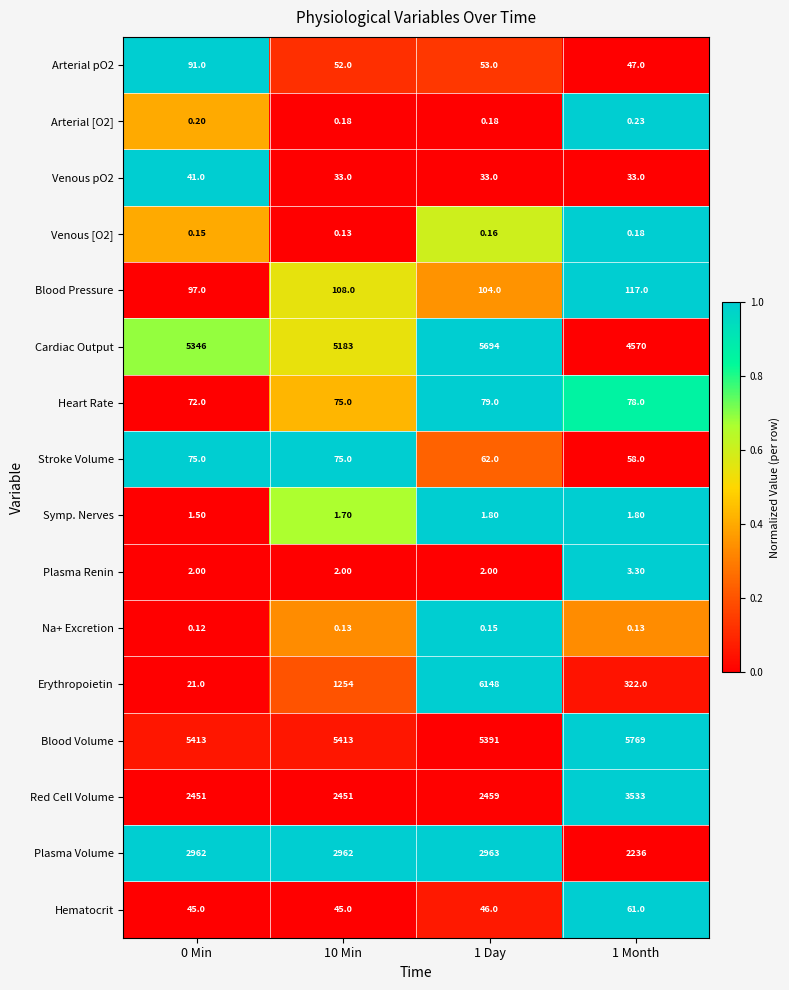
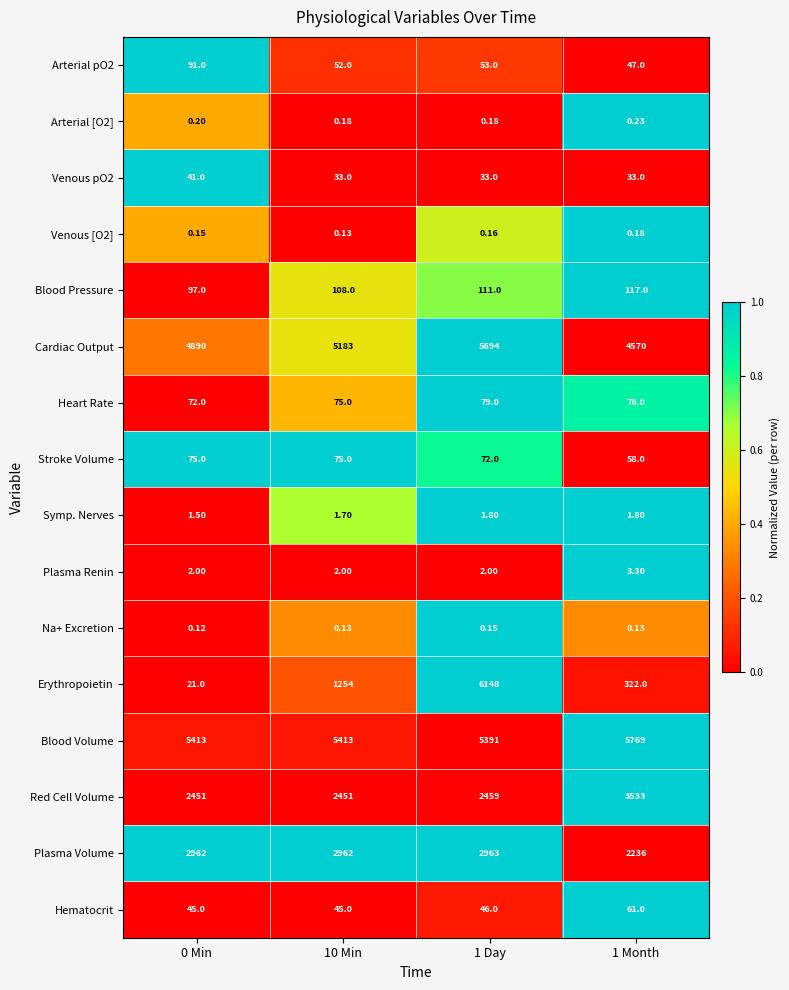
  {
    "Arterial pO2": {
      "0 Min": 91.0,
      "10 Min": 52.0,
      "1 Day": 53.0,
      "1 Month": 47.0
    },
    "Arterial [O2]": {
      "0 Min": 0.20,
      "10 Min": 0.18,
      "1 Day": 0.18,
      "1 Month": 0.23
    },
    "Venous pO2": {
      "0 Min": 41.0,
      "10 Min": 33.0,
      "1 Day": 33.0,
      "1 Month": 33.0
    },
    "Venous [O2]": {
      "0 Min": 0.15,
      "10 Min": 0.13,
      "1 Day": 0.16,
      "1 Month": 0.18
    },
    "Blood Pressure": {
      "0 Min": 97.0,
      "10 Min": 108.0,
-     "1 Day": 104.0,
+     "1 Day": 111.0,
      "1 Month": 117.0
    },
    "Cardiac Output": {
-     "0 Min": 5346,
+     "0 Min": 4890,
      "10 Min": 5183,
      "1 Day": 5694,
      "1 Month": 4570
    },
    "Heart Rate": {
      "0 Min": 72.0,
      "10 Min": 75.0,
      "1 Day": 79.0,
      "1 Month": 78.0
    },
    "Stroke Volume": {
      "0 Min": 75.0,
      "10 Min": 75.0,
-     "1 Day": 62.0,
+     "1 Day": 72.0,
      "1 Month": 58.0
    },
    "Symp. Nerves": {
      "0 Min": 1.50,
      "10 Min": 1.70,
      "1 Day": 1.80,
      "1 Month": 1.80
    },
    "Plasma Renin": {
      "0 Min": 2.00,
      "10 Min": 2.00,
      "1 Day": 2.00,
      "1 Month": 3.30
    },
    "Na+ Excretion": {
      "0 Min": 0.12,
      "10 Min": 0.13,
      "1 Day": 0.15,
      "1 Month": 0.13
    },
    "Erythropoietin": {
      "0 Min": 21.0,
      "10 Min": 1254,
      "1 Day": 6148,
      "1 Month": 322.0
    },
    "Blood Volume": {
      "0 Min": 5413,
      "10 Min": 5413,
      "1 Day": 5391,
      "1 Month": 5769
    },
    "Red Cell Volume": {
      "0 Min": 2451,
      "10 Min": 2451,
      "1 Day": 2459,
      "1 Month": 3533
    },
    "Plasma Volume": {
      "0 Min": 2962,
      "10 Min": 2962,
      "1 Day": 2963,
      "1 Month": 2236
    },
    "Hematocrit": {
      "0 Min": 45.0,
      "10 Min": 45.0,
      "1 Day": 46.0,
      "1 Month": 61.0
    }
  }
